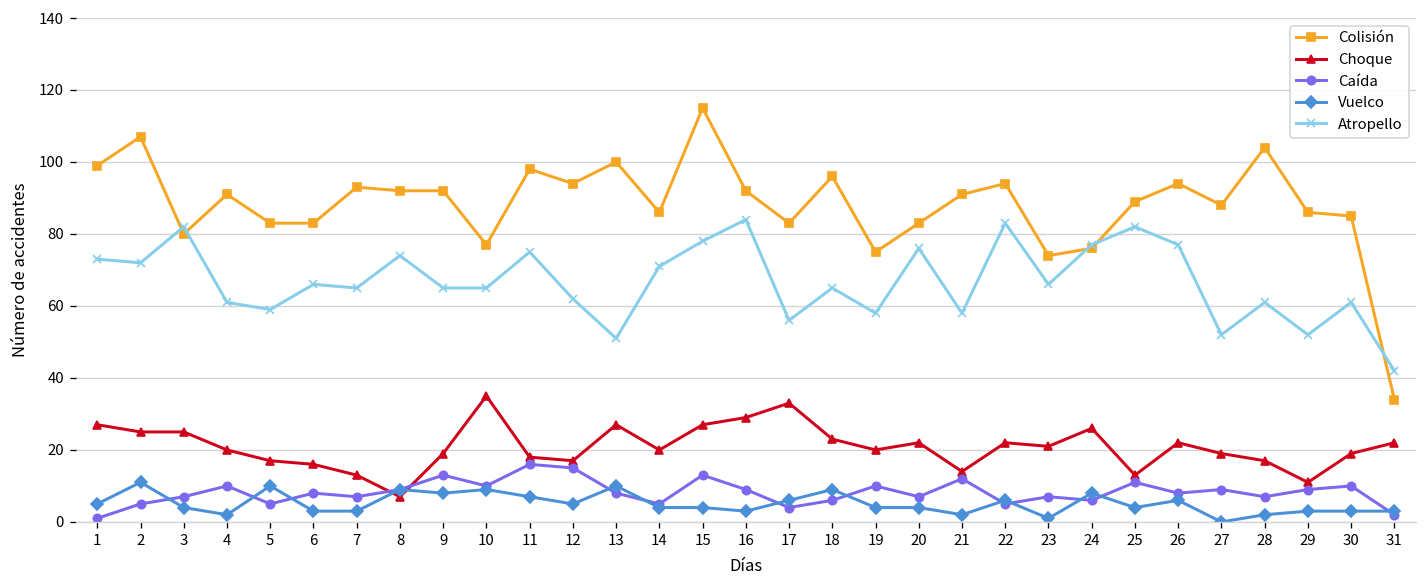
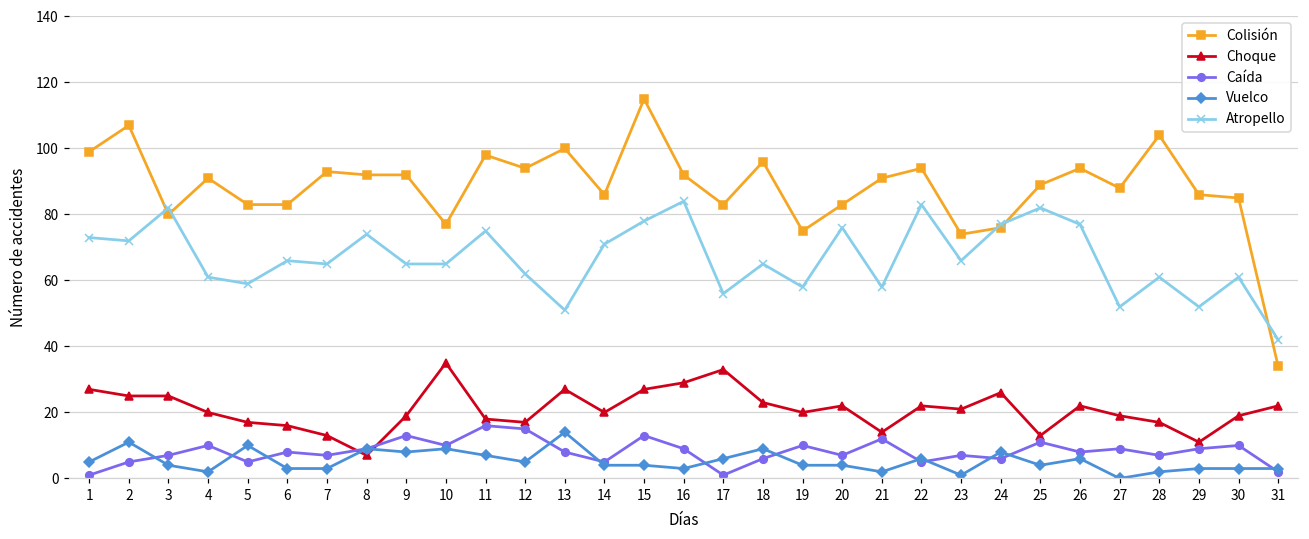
  {
    "Colisión": {
      "1": 99,
      "2": 107,
      "3": 80,
      "4": 91,
      "5": 83,
      "6": 83,
      "7": 93,
      "8": 92,
      "9": 92,
      "10": 77,
      "11": 98,
      "12": 94,
      "13": 100,
      "14": 86,
      "15": 115,
      "16": 92,
      "17": 83,
      "18": 96,
      "19": 75,
      "20": 83,
      "21": 91,
      "22": 94,
      "23": 74,
      "24": 76,
      "25": 89,
      "26": 94,
      "27": 88,
      "28": 104,
      "29": 86,
      "30": 85,
      "31": 34
    },
    "Choque": {
      "1": 27,
      "2": 25,
      "3": 25,
      "4": 20,
      "5": 17,
      "6": 16,
      "7": 13,
      "8": 7,
      "9": 19,
      "10": 35,
      "11": 18,
      "12": 17,
      "13": 27,
      "14": 20,
      "15": 27,
      "16": 29,
      "17": 33,
      "18": 23,
      "19": 20,
      "20": 22,
      "21": 14,
      "22": 22,
      "23": 21,
      "24": 26,
      "25": 13,
      "26": 22,
      "27": 19,
      "28": 17,
      "29": 11,
      "30": 19,
      "31": 22
    },
    "Caída": {
      "1": 1,
      "2": 5,
      "3": 7,
      "4": 10,
      "5": 5,
      "6": 8,
      "7": 7,
      "9": 13,
      "10": 10,
      "11": 16,
      "12": 15,
      "13": 8,
      "14": 5,
      "15": 13,
      "16": 9,
-     "17": 4,
+     "17": 1,
      "18": 6,
      "19": 10,
      "20": 7,
      "21": 12,
      "22": 5,
      "23": 7,
      "24": 6,
      "25": 11,
      "26": 8,
      "27": 9,
      "28": 7,
      "29": 9,
      "30": 10,
      "31": 2
    },
    "Vuelco": {
      "1": 5,
      "2": 11,
      "3": 4,
      "4": 2,
      "5": 10,
      "6": 3,
      "7": 3,
      "9": 8,
      "10": 9,
      "11": 7,
      "12": 5,
-     "13": 10,
+     "13": 14,
      "14": 4,
      "15": 4,
      "16": 3,
      "17": 6,
      "18": 9,
      "19": 4,
      "20": 4,
      "21": 2,
      "22": 6,
      "23": 1,
      "24": 8,
      "25": 4,
      "26": 6,
      "27": 0,
      "28": 2,
      "29": 3,
      "30": 3,
      "31": 3
    },
    "Atropello": {
      "1": 73,
      "2": 72,
      "3": 82,
      "4": 61,
      "5": 59,
      "6": 66,
      "7": 65,
      "8": 74,
      "9": 65,
      "10": 65,
      "11": 75,
      "12": 62,
      "13": 51,
      "14": 71,
      "15": 78,
      "16": 84,
      "17": 56,
      "18": 65,
      "19": 58,
      "20": 76,
      "21": 58,
      "22": 83,
      "23": 66,
      "24": 77,
      "25": 82,
      "26": 77,
      "27": 52,
      "28": 61,
      "29": 52,
      "30": 61,
      "31": 42
    }
  }
